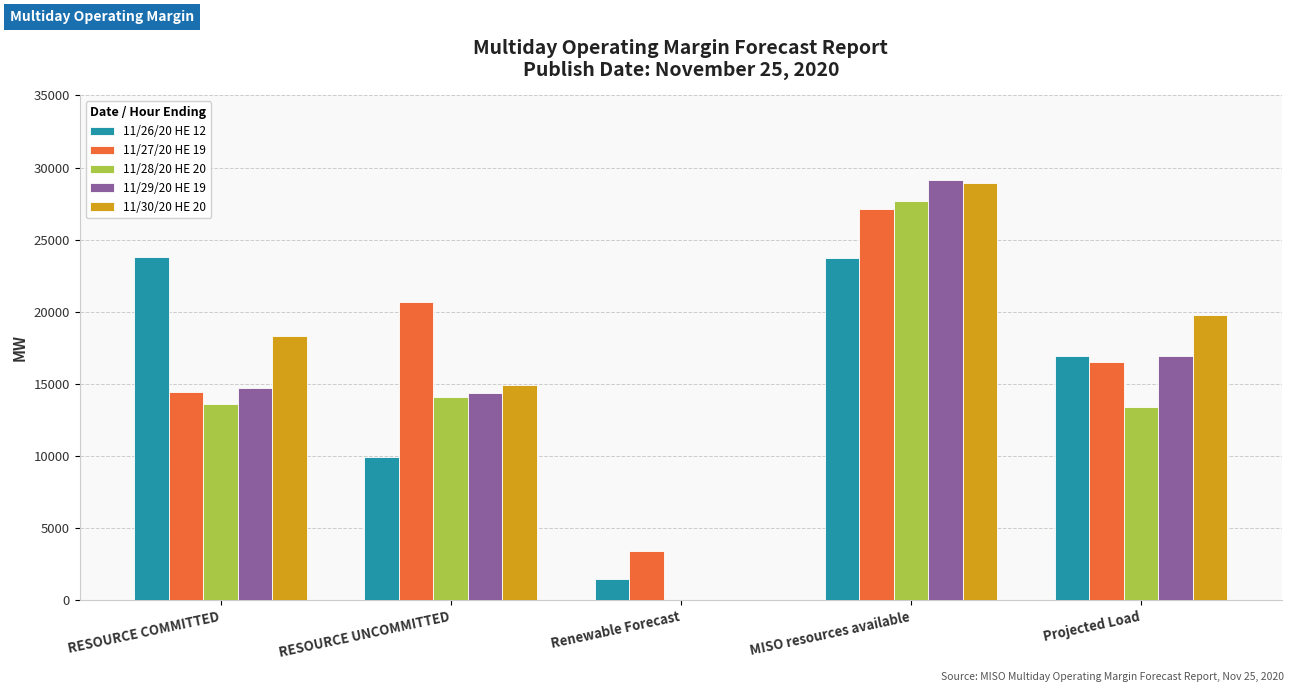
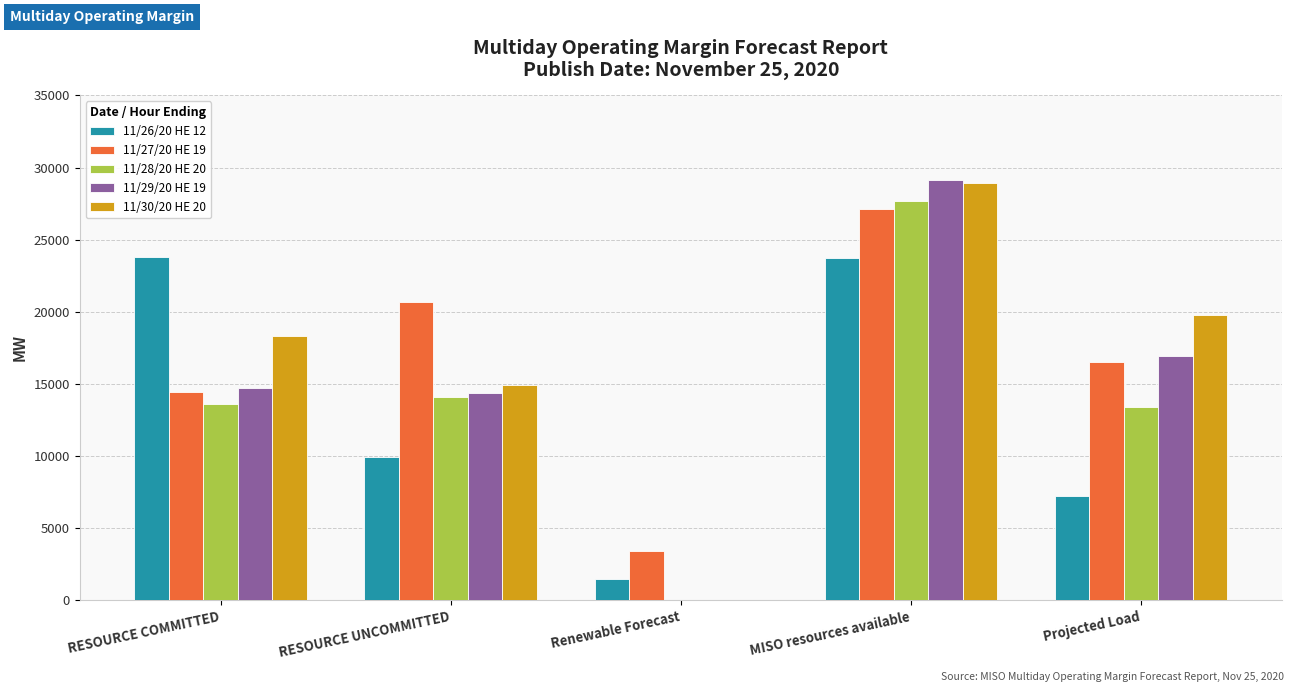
  {
    "11/26/20 HE 12": {
      "RESOURCE COMMITTED": 23800,
      "RESOURCE UNCOMMITTED": 9900,
      "Renewable Forecast": 1500,
      "MISO resources available": 23700,
-     "Projected Load": 16900
+     "Projected Load": 7200
    },
    "11/27/20 HE 19": {
      "RESOURCE COMMITTED": 14400,
      "RESOURCE UNCOMMITTED": 20700,
      "Renewable Forecast": 3400,
      "MISO resources available": 27100,
      "Projected Load": 16600
    },
    "11/28/20 HE 20": {
      "RESOURCE COMMITTED": 13600,
      "RESOURCE UNCOMMITTED": 14100,
      "MISO resources available": 27700,
      "Projected Load": 13400
    },
    "11/29/20 HE 19": {
      "RESOURCE COMMITTED": 14700,
      "RESOURCE UNCOMMITTED": 14400,
      "MISO resources available": 29100,
      "Projected Load": 17000
    },
    "11/30/20 HE 20": {
      "RESOURCE COMMITTED": 18400,
      "RESOURCE UNCOMMITTED": 14900,
      "MISO resources available": 29000,
      "Projected Load": 19800
    }
  }
